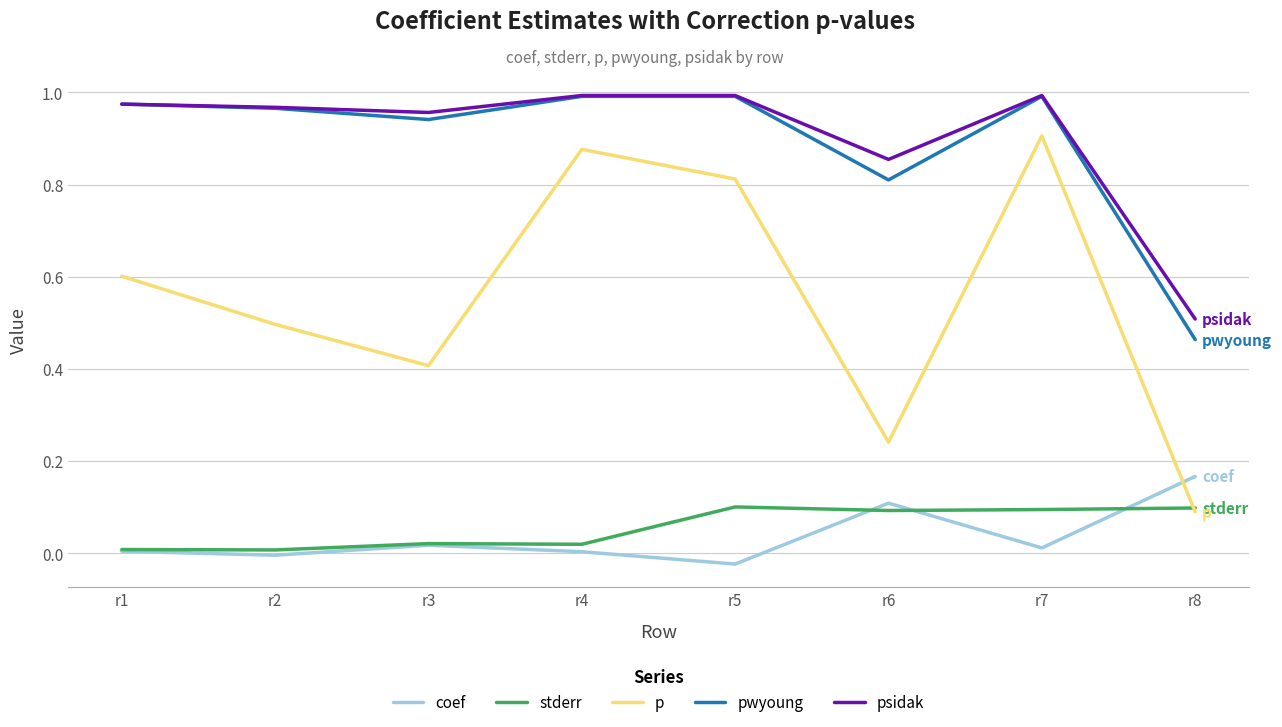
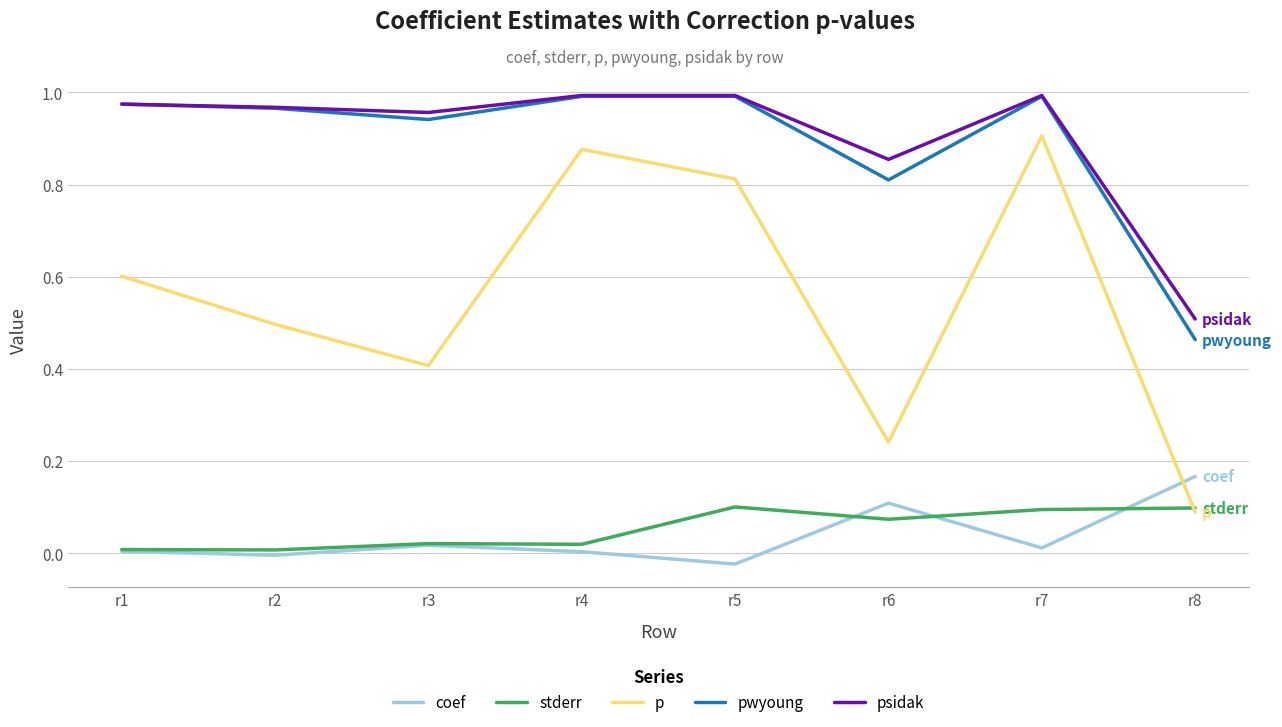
  {
    "coef": {
      "r2": 0.00,
      "r4": 0.00,
      "r5": -0.02,
      "r6": 0.11,
      "r7": 0.01,
      "r8": 0.17
    },
    "stderr": {
      "r2": 0.01,
      "r4": 0.02,
      "r5": 0.10,
-     "r6": 0.09,
+     "r6": 0.07,
      "r7": 0.09,
      "r8": 0.10
    },
    "p": {
      "r1": 0.60,
      "r2": 0.50,
      "r3": 0.41,
      "r4": 0.88,
      "r5": 0.81,
      "r6": 0.24,
      "r7": 0.91,
      "r8": 0.09
    },
    "pwyoung": {
      "r3": 0.94,
      "r6": 0.81,
      "r8": 0.46
    },
    "psidak": {
      "r3": 0.96,
      "r6": 0.85,
      "r8": 0.51
    }
  }
